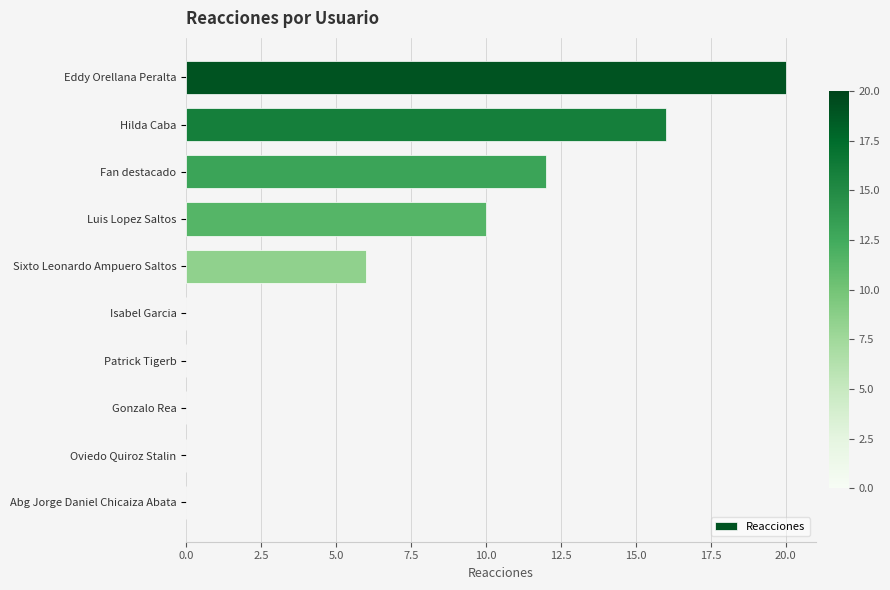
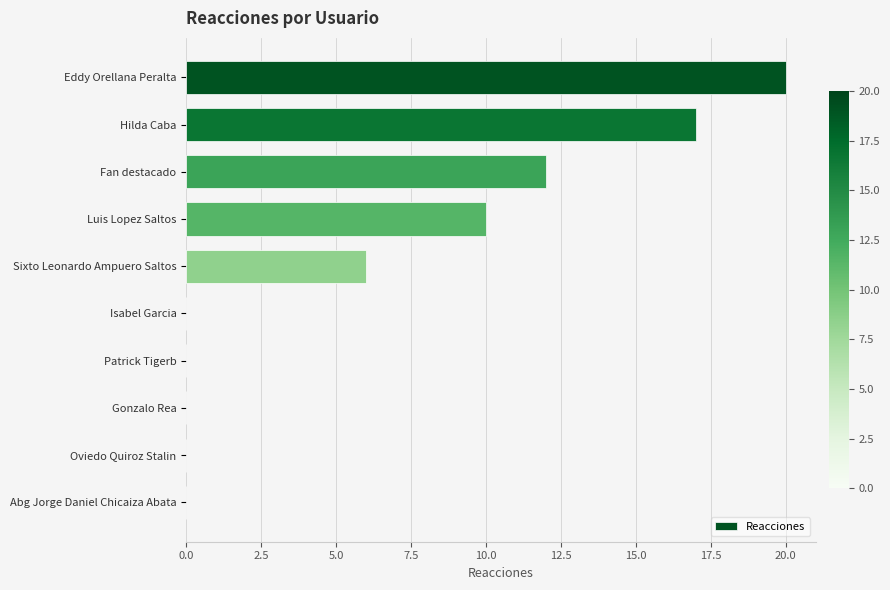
  {
    "Eddy Orellana Peralta": 20,
-   "Hilda Caba": 16,
+   "Hilda Caba": 17,
    "Fan destacado": 12,
    "Luis Lopez Saltos": 10,
    "Sixto Leonardo Ampuero Saltos": 6,
    "Isabel Garcia": 0,
    "Patrick Tigerb": 0,
    "Gonzalo Rea": 0,
    "Oviedo Quiroz Stalin": 0,
    "Abg Jorge Daniel Chicaiza Abata": 0
  }
